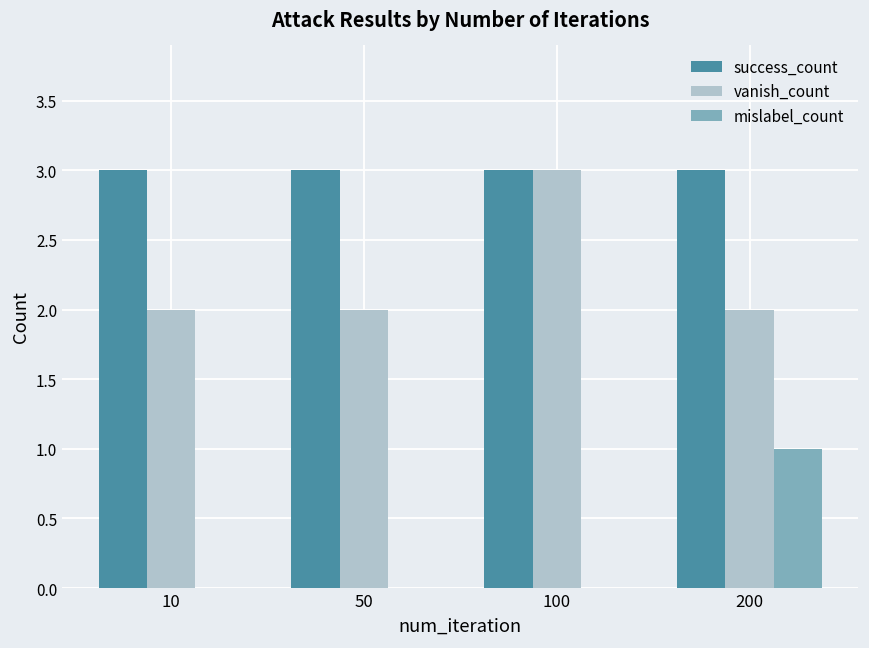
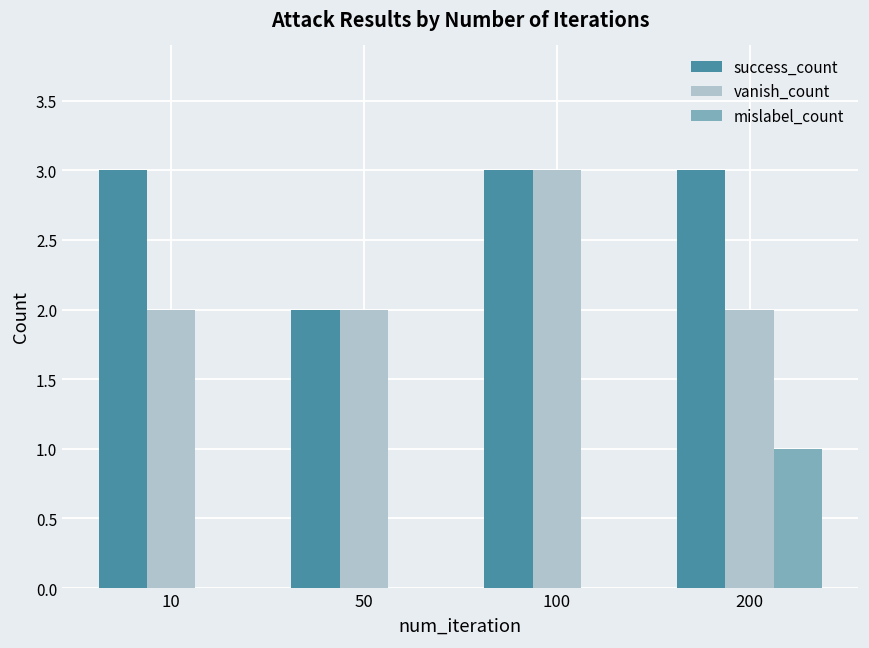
  {
    "success_count": {
      "10": 3,
-     "50": 3,
+     "50": 2,
      "100": 3,
      "200": 3
    }
  }
